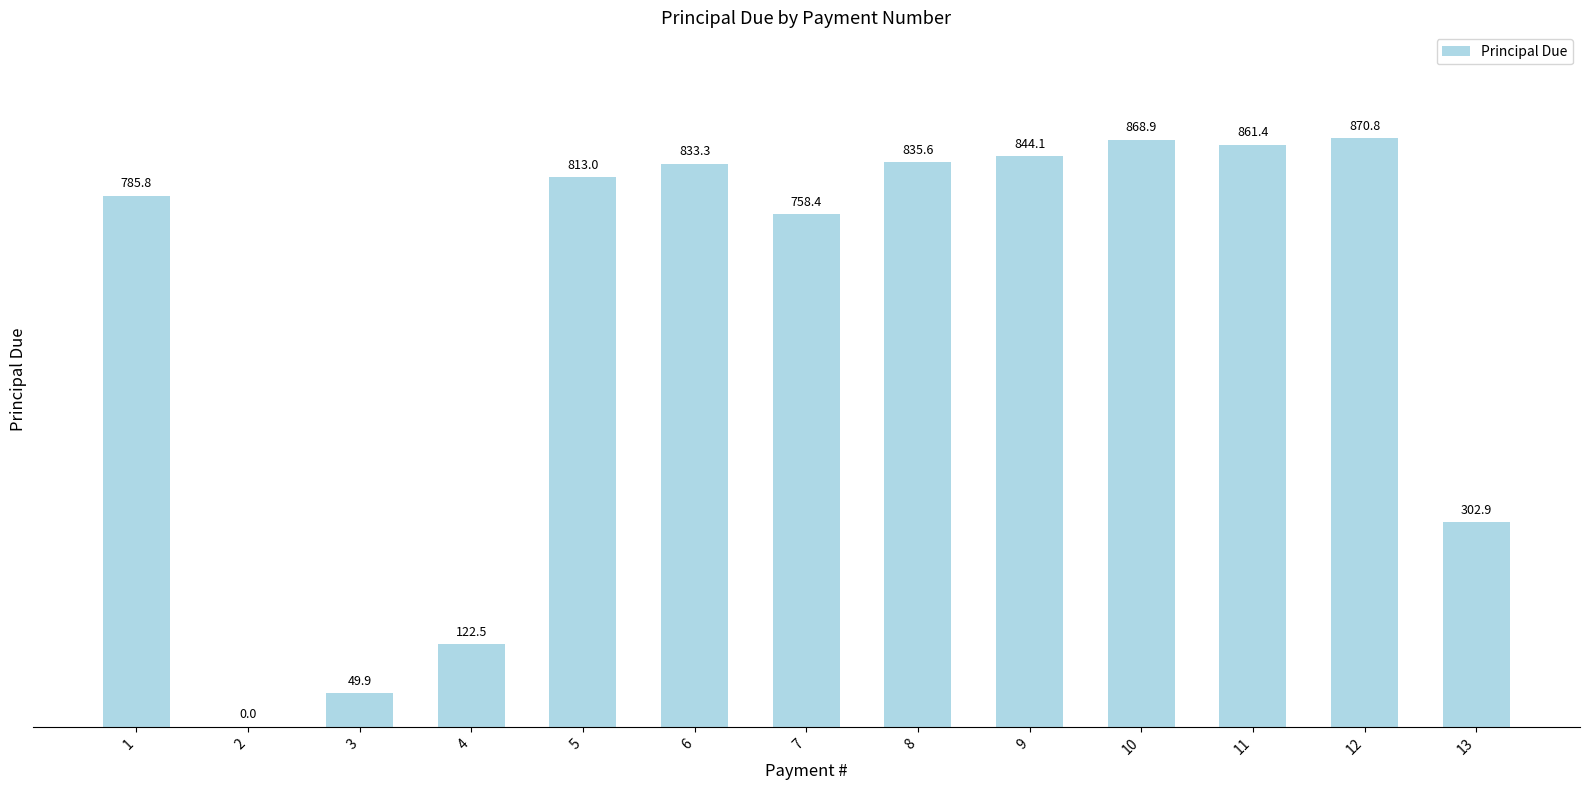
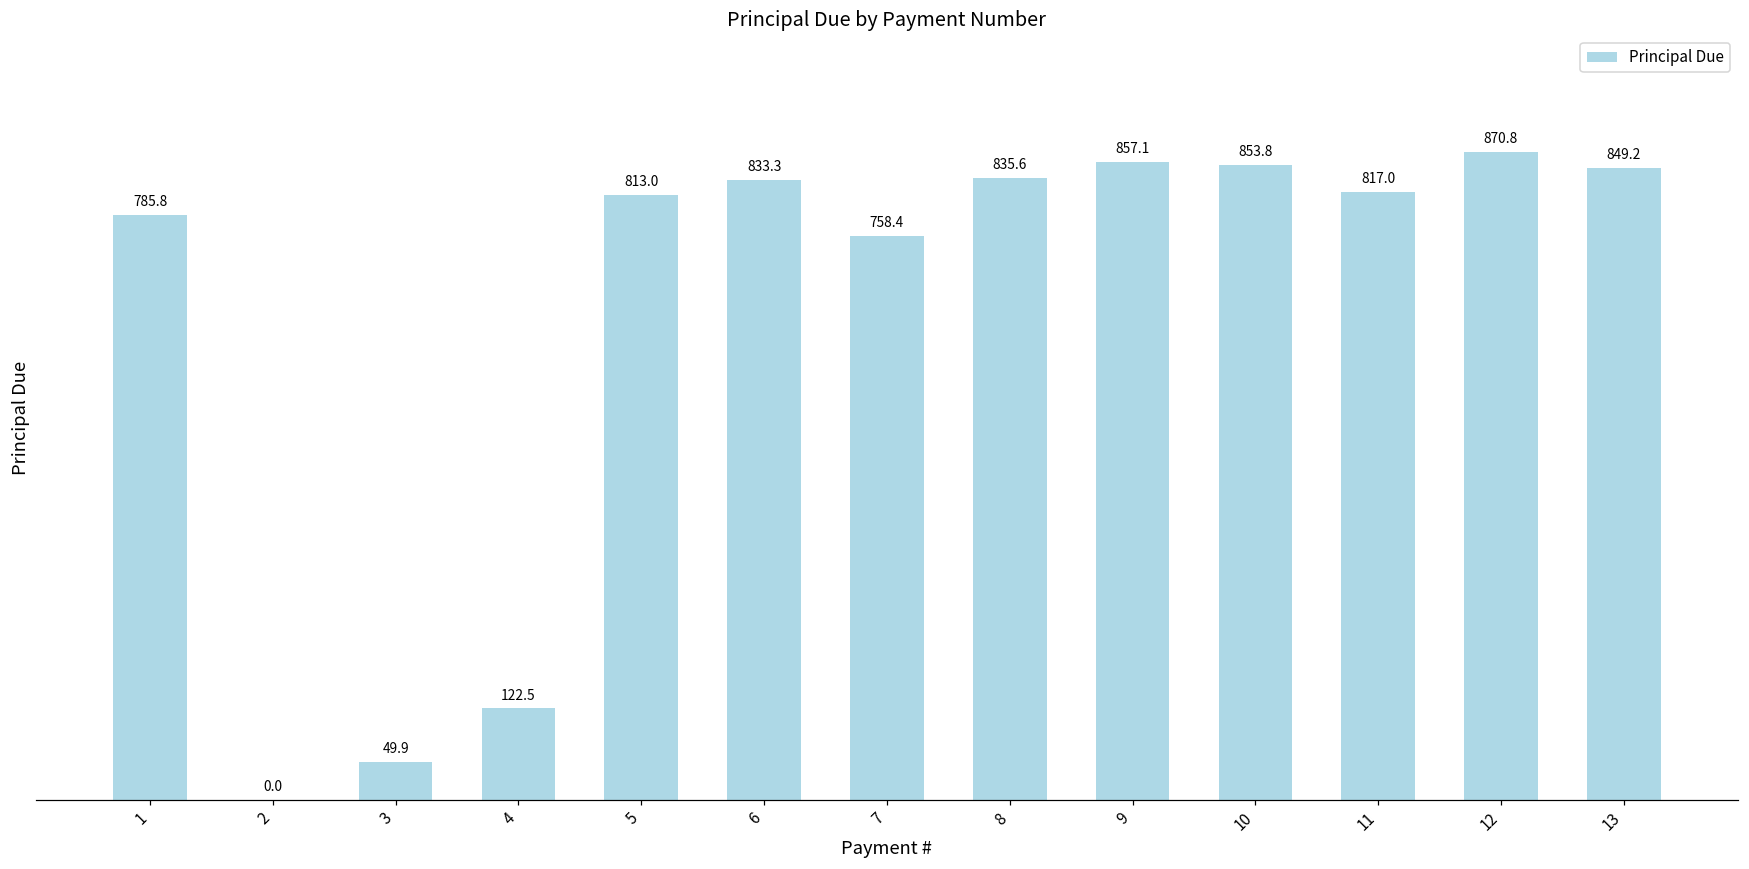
  {
    "1": 785.8,
    "2": 0.0,
    "3": 49.9,
    "4": 122.5,
    "5": 813.0,
    "6": 833.3,
    "7": 758.4,
    "8": 835.6,
-   "9": 844.1,
-   "10": 868.9,
-   "11": 861.4,
+   "9": 857.1,
+   "10": 853.8,
+   "11": 817.0,
    "12": 870.8,
-   "13": 302.9
+   "13": 849.2
  }
